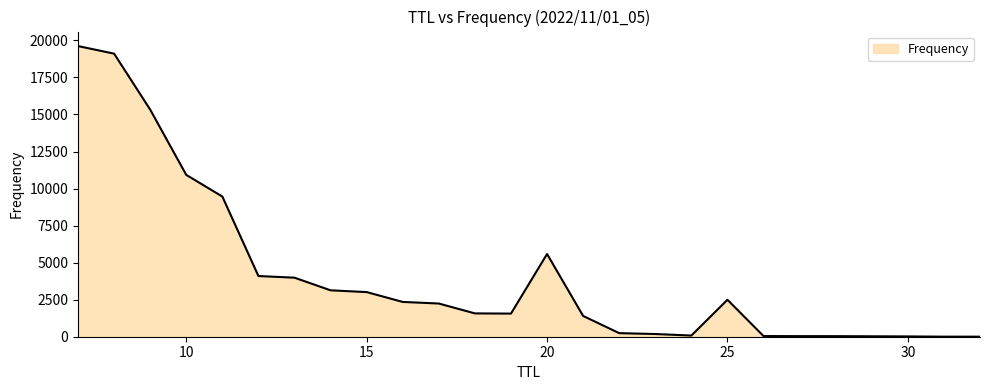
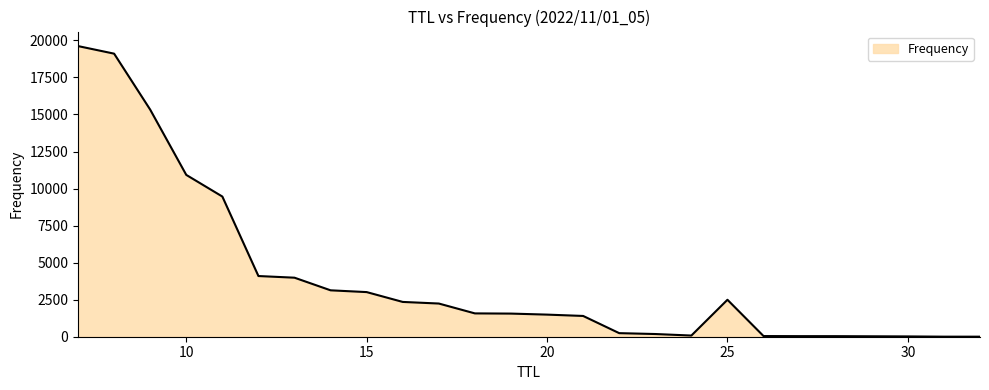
  {
    "10": 10900,
    "15": 3000,
-   "20": 5600,
+   "20": 1500,
    "25": 2500,
    "30": 0
  }
